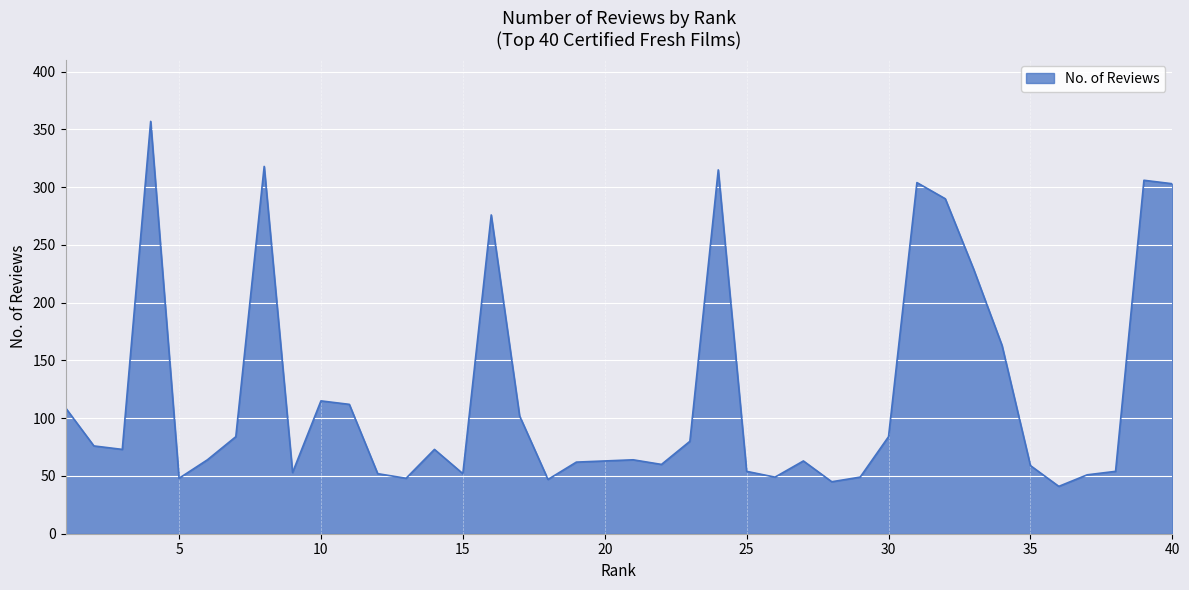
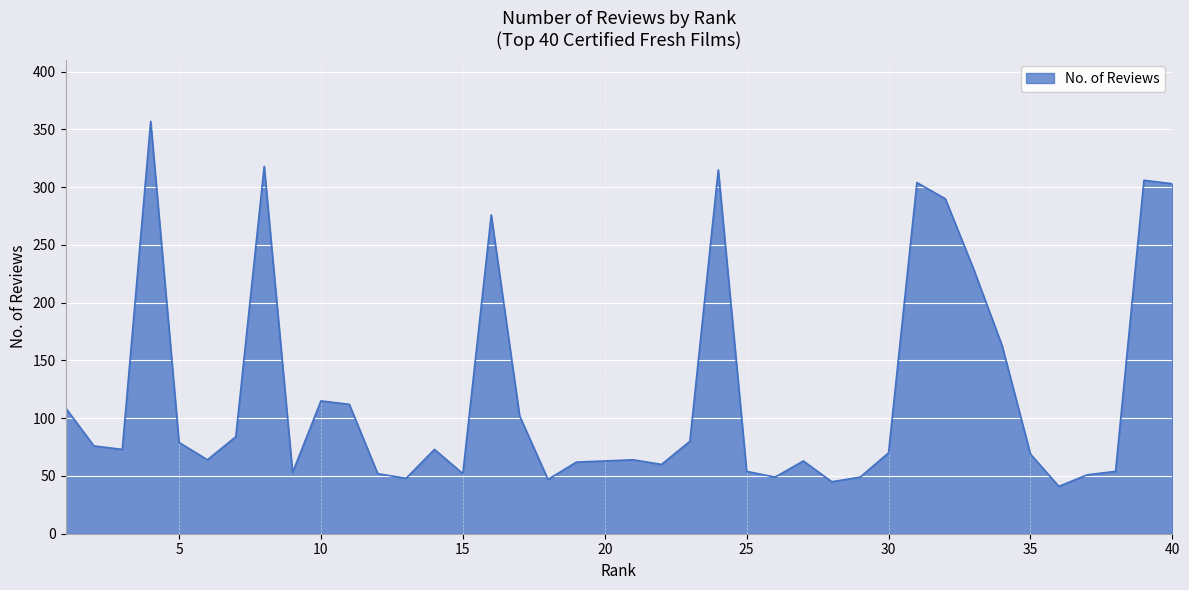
  {
-   "5": 48,
+   "5": 79,
    "10": 115,
    "15": 52,
    "20": 63,
    "25": 54,
-   "30": 84,
-   "35": 59,
+   "30": 70,
+   "35": 69,
    "40": 303
  }
